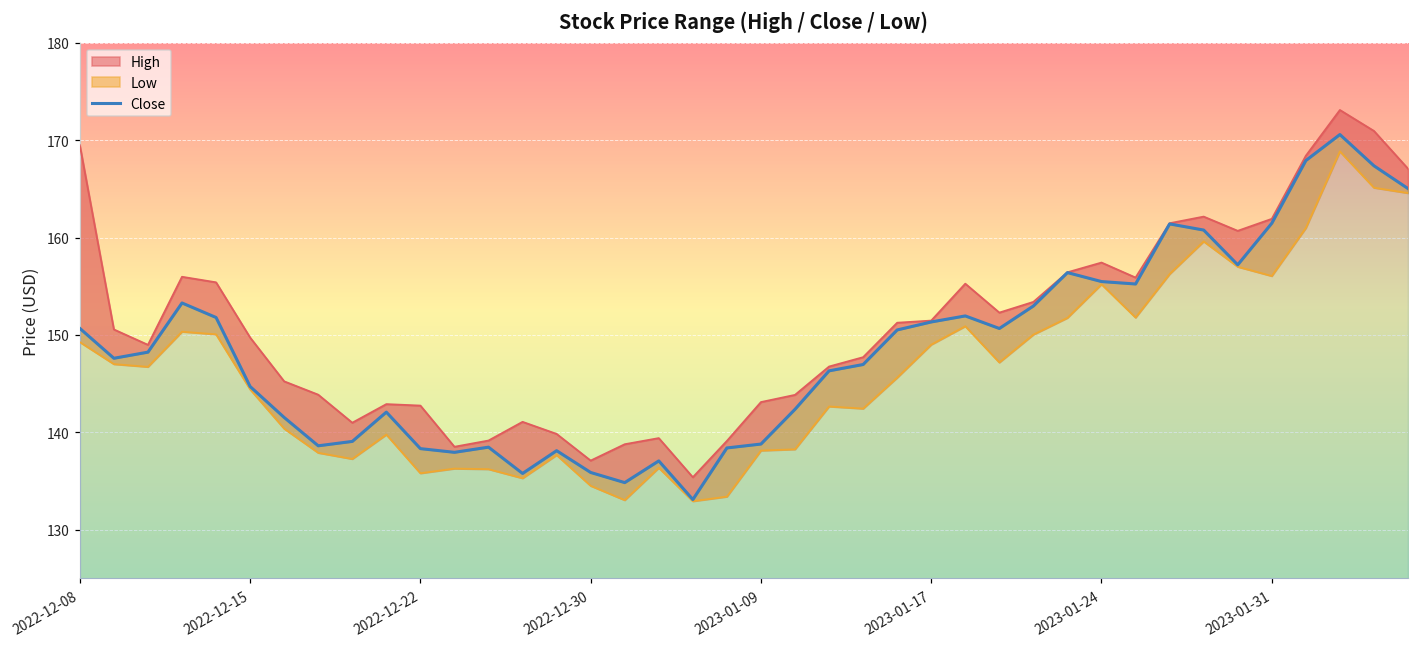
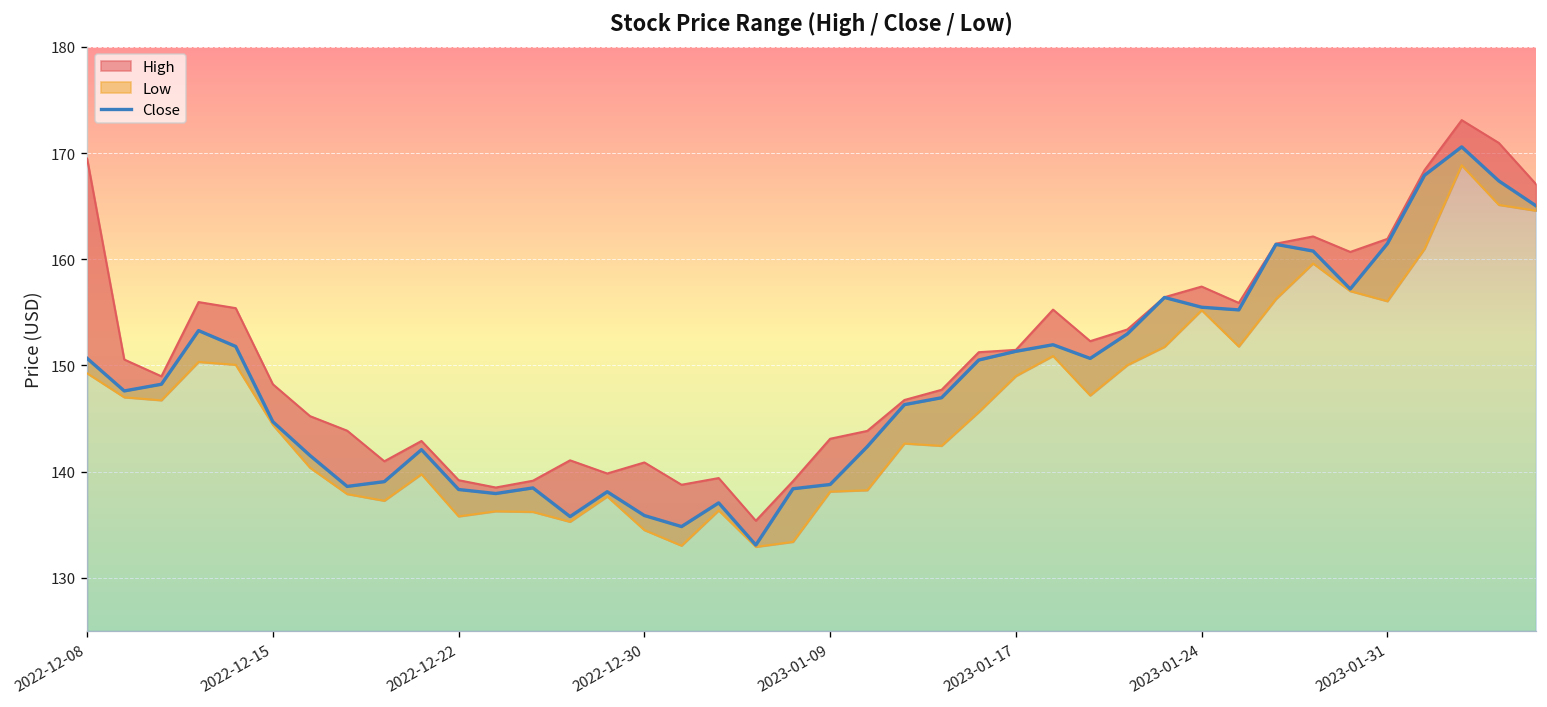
  {
    "High": {
      "2022-12-08": 169,
-     "2022-12-15": 150,
-     "2022-12-22": 143,
-     "2022-12-30": 137,
+     "2022-12-15": 148,
+     "2022-12-22": 139,
+     "2022-12-30": 141,
      "2023-01-09": 143,
      "2023-01-24": 157,
      "2023-01-31": 162
    }
  }
